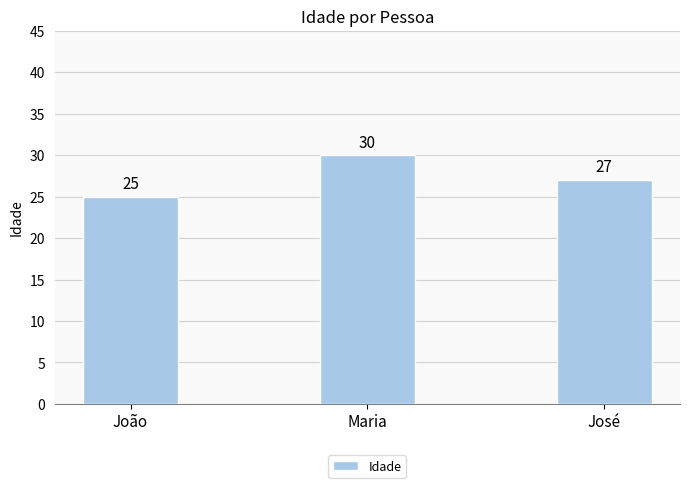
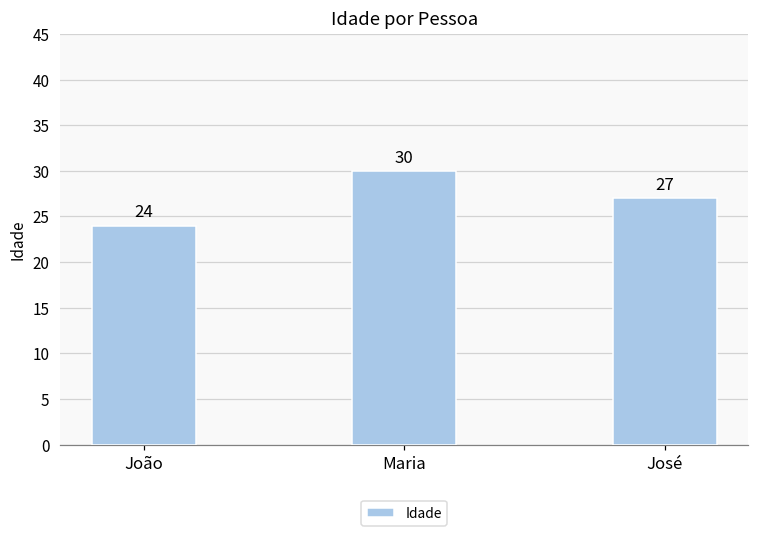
  {
-   "João": 25,
+   "João": 24,
    "Maria": 30,
    "José": 27
  }
